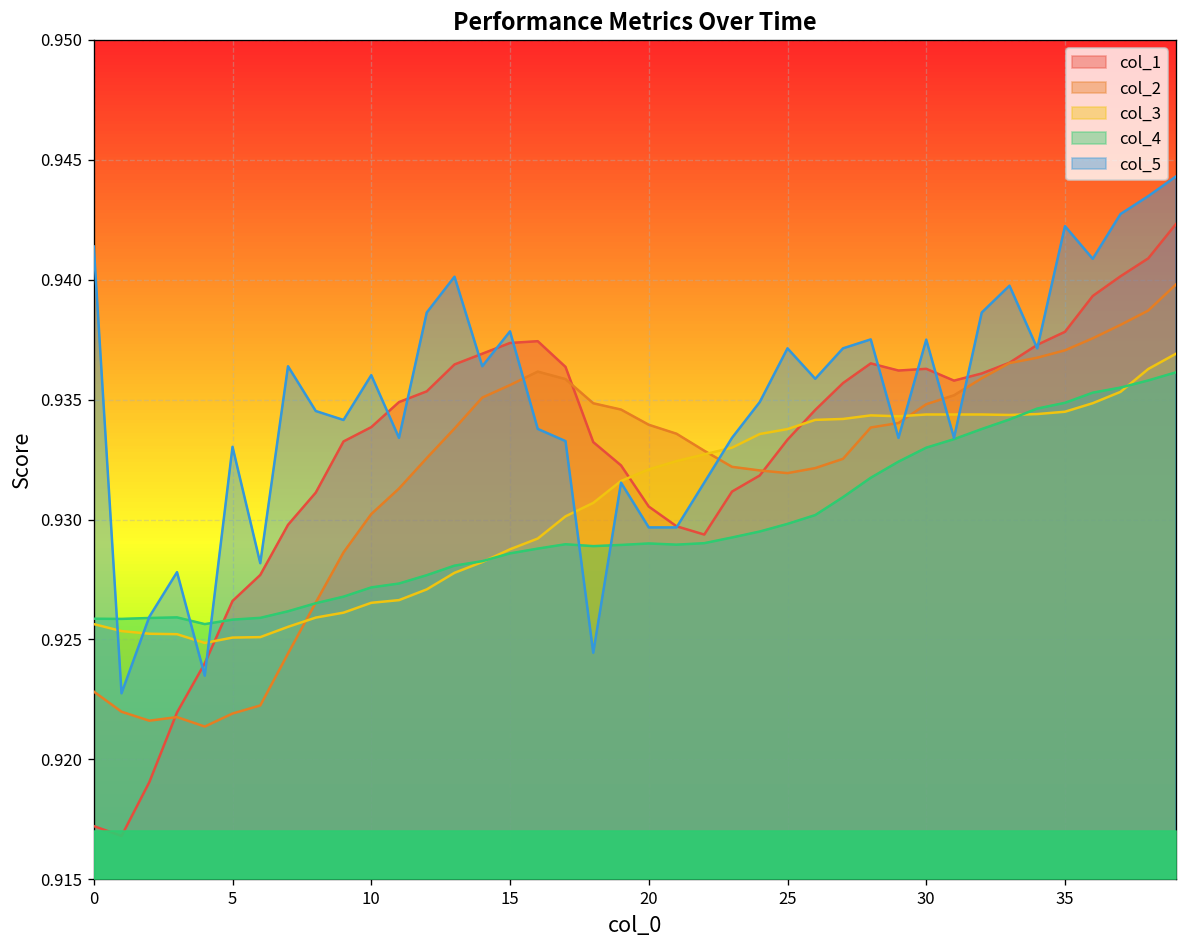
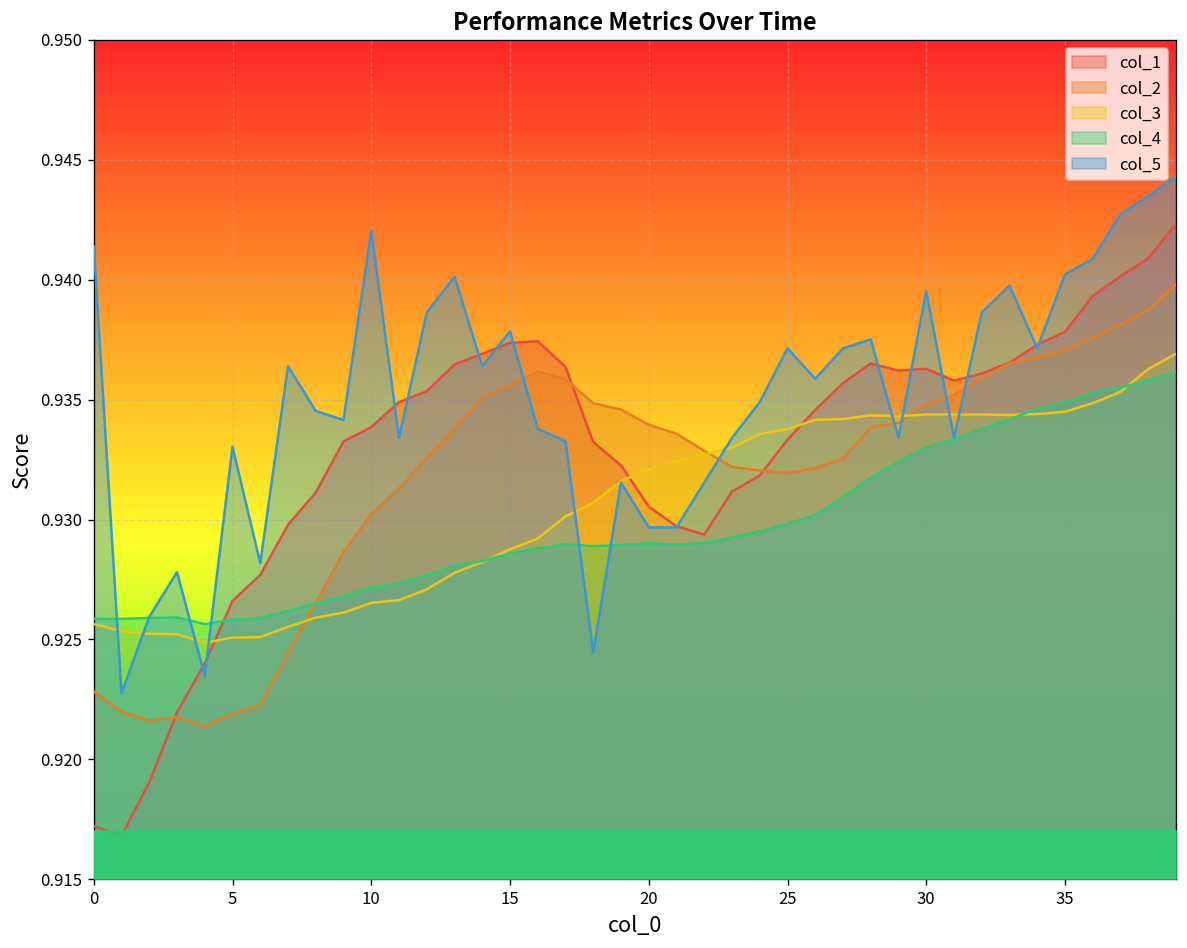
  {
    "col_5": {
      "0": 0.9414,
      "5": 0.9330,
-     "10": 0.9360,
+     "10": 0.9420,
      "15": 0.9378,
      "20": 0.9297,
      "25": 0.9371,
-     "30": 0.9375,
-     "35": 0.9422
+     "30": 0.9395,
+     "35": 0.9402
    }
  }
